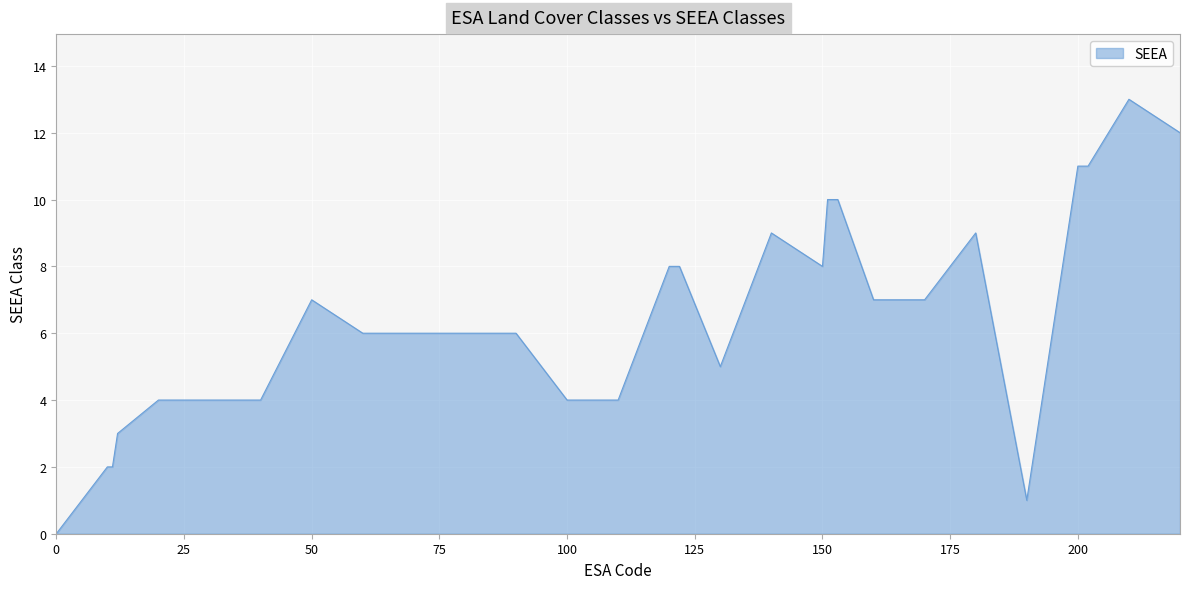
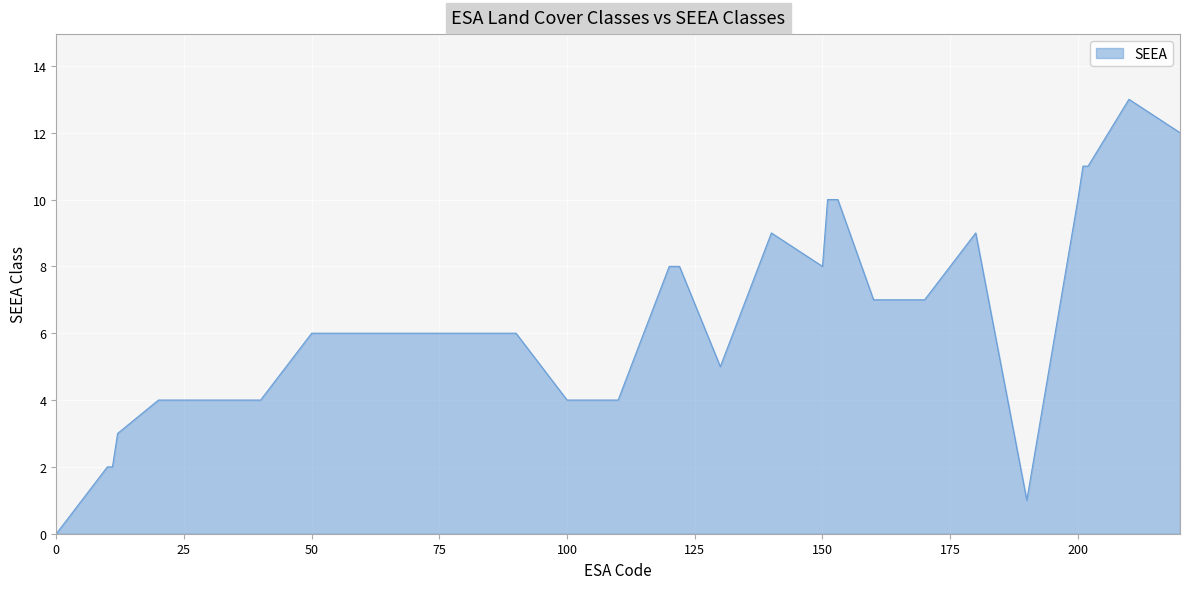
  {
    "0": 0,
-   "50": 7,
+   "50": 6,
    "100": 4,
    "150": 8,
-   "200": 11
+   "200": 10
  }
